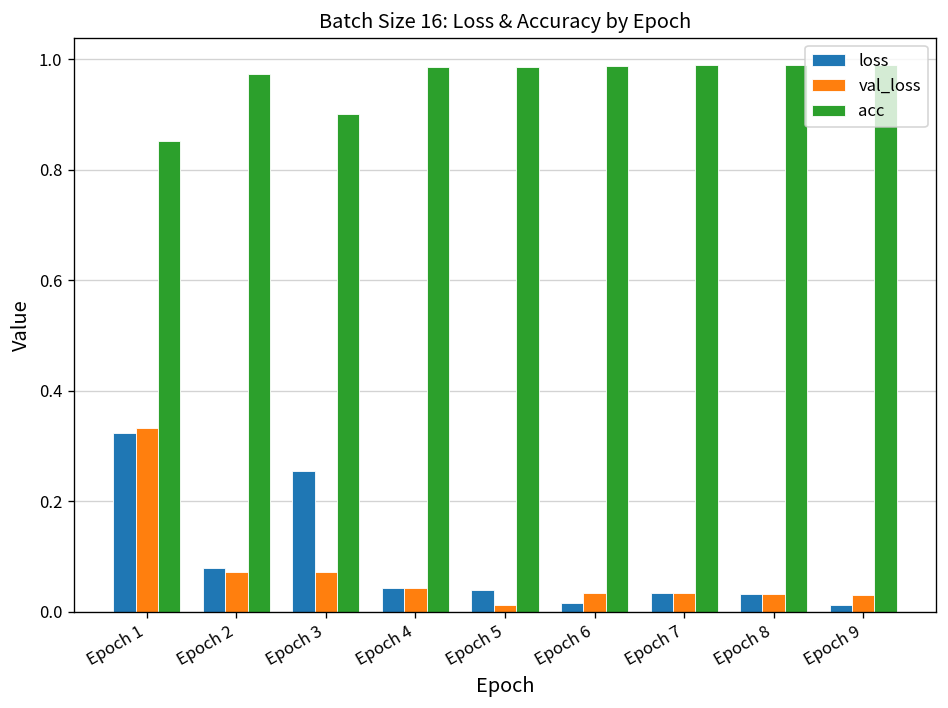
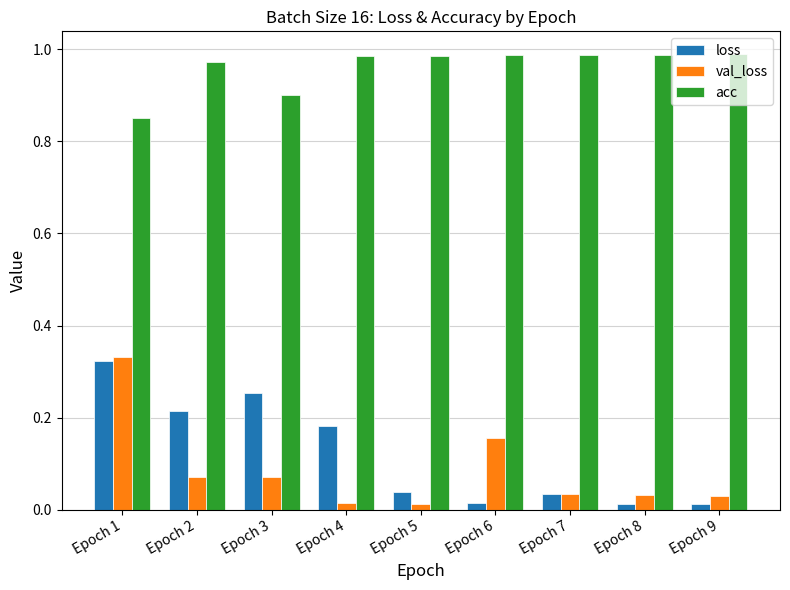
  {
    "loss": {
      "Epoch 1": 0.32,
-     "Epoch 2": 0.08,
+     "Epoch 2": 0.21,
      "Epoch 3": 0.25,
-     "Epoch 4": 0.04,
+     "Epoch 4": 0.18,
      "Epoch 5": 0.04,
      "Epoch 6": 0.02,
      "Epoch 7": 0.03,
-     "Epoch 8": 0.03,
+     "Epoch 8": 0.01,
      "Epoch 9": 0.01
    },
    "val_loss": {
      "Epoch 1": 0.33,
      "Epoch 2": 0.07,
      "Epoch 3": 0.07,
-     "Epoch 4": 0.04,
+     "Epoch 4": 0.02,
      "Epoch 5": 0.01,
-     "Epoch 6": 0.03,
+     "Epoch 6": 0.16,
      "Epoch 7": 0.03,
      "Epoch 8": 0.03,
      "Epoch 9": 0.03
    },
    "acc": {
      "Epoch 1": 0.85,
      "Epoch 2": 0.97,
      "Epoch 3": 0.90,
      "Epoch 4": 0.99,
      "Epoch 5": 0.99,
      "Epoch 6": 0.99,
      "Epoch 7": 0.99,
      "Epoch 8": 0.99
    }
  }
